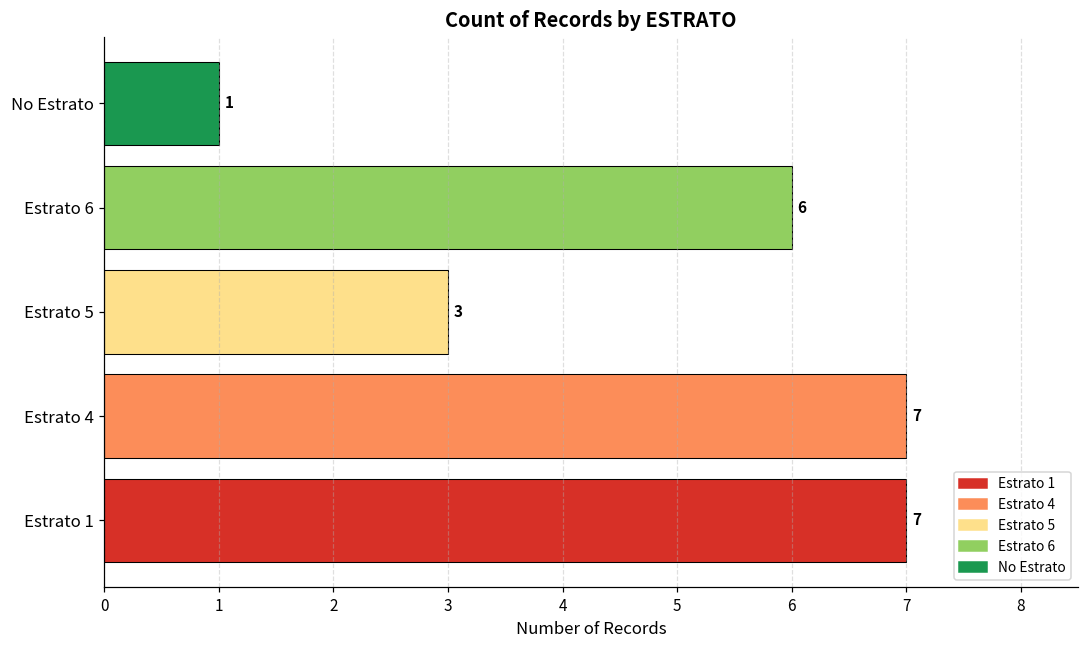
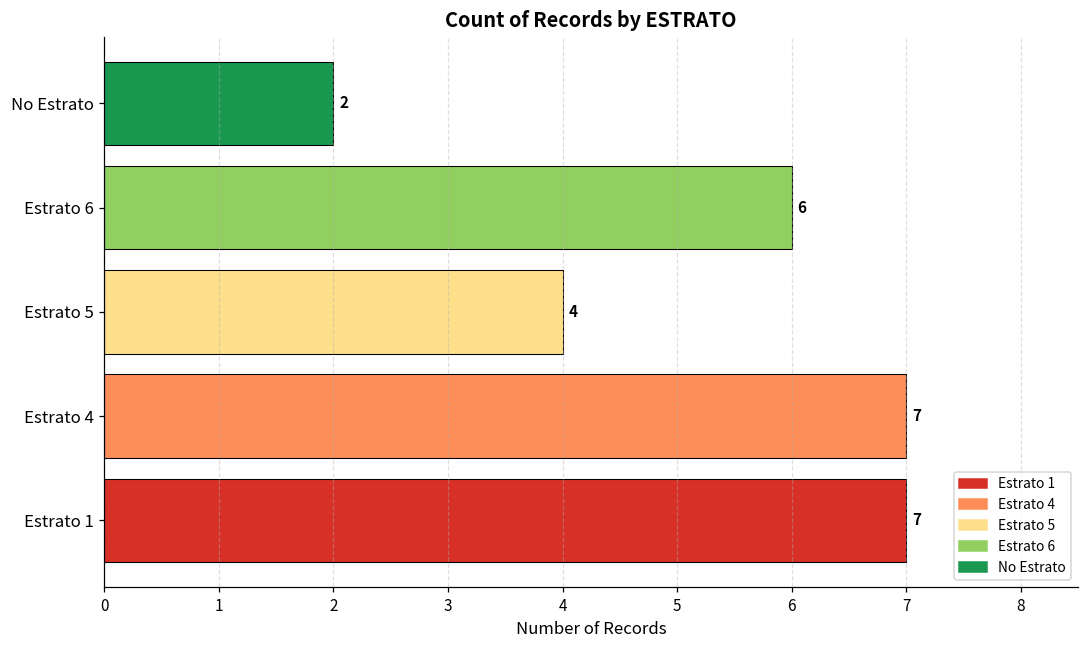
  {
-   "No Estrato": 1,
+   "No Estrato": 2,
    "Estrato 6": 6,
-   "Estrato 5": 3,
+   "Estrato 5": 4,
    "Estrato 4": 7,
    "Estrato 1": 7
  }
